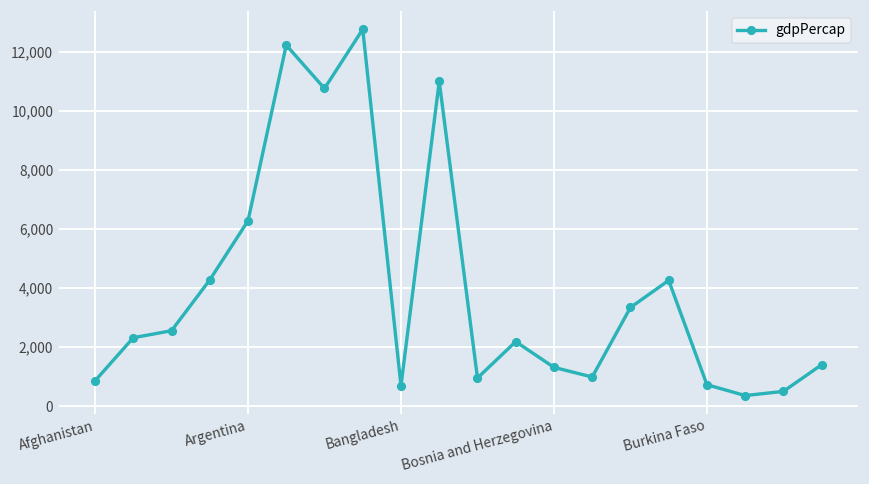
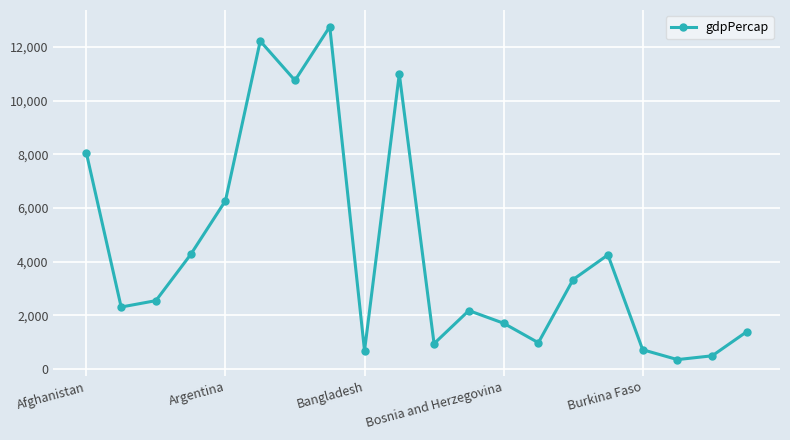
  {
-   "Afghanistan": "900",
+   "Afghanistan": "8,000",
    "Argentina": "6,300",
    "Bangladesh": "700",
-   "Bosnia and Herzegovina": "1,300",
+   "Bosnia and Herzegovina": "1,700",
    "Burkina Faso": "700"
  }
